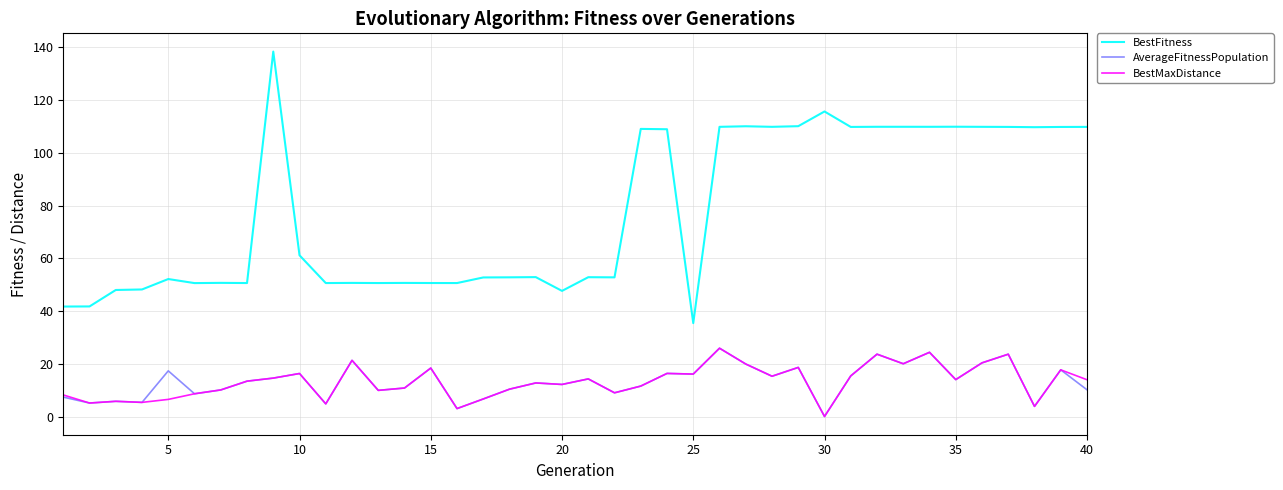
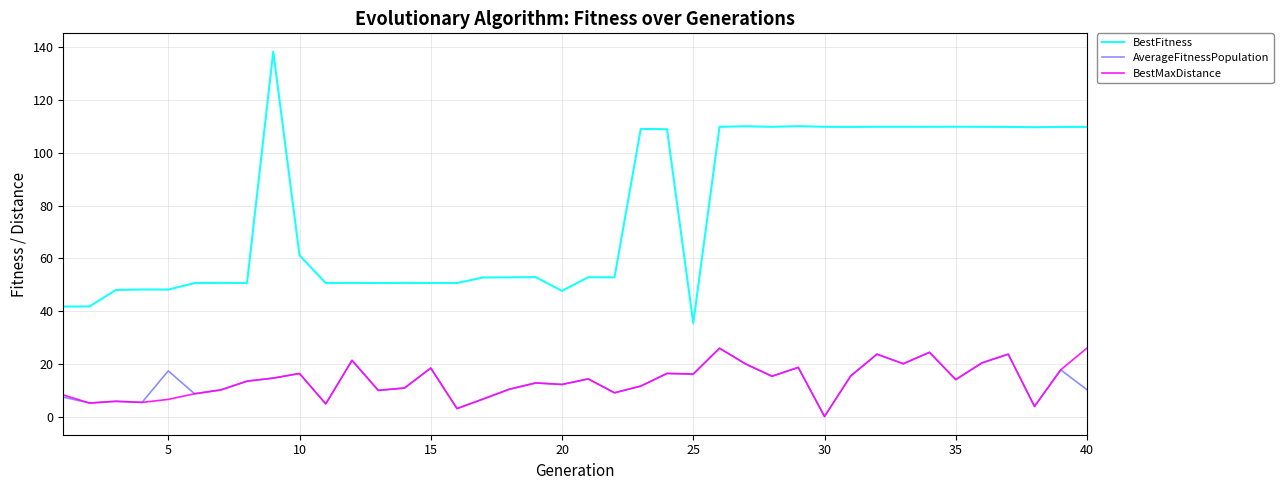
  {
    "BestFitness": {
-     "5": 52,
+     "5": 48,
      "10": 61,
      "15": 51,
      "20": 48,
      "25": 35,
-     "30": 116,
+     "30": 110,
      "35": 110,
      "40": 110
    },
    "AverageFitnessPopulation": {
      "5": 17,
      "40": 10
    },
    "BestMaxDistance": {
      "5": 7,
-     "40": 14
+     "40": 26
    }
  }
